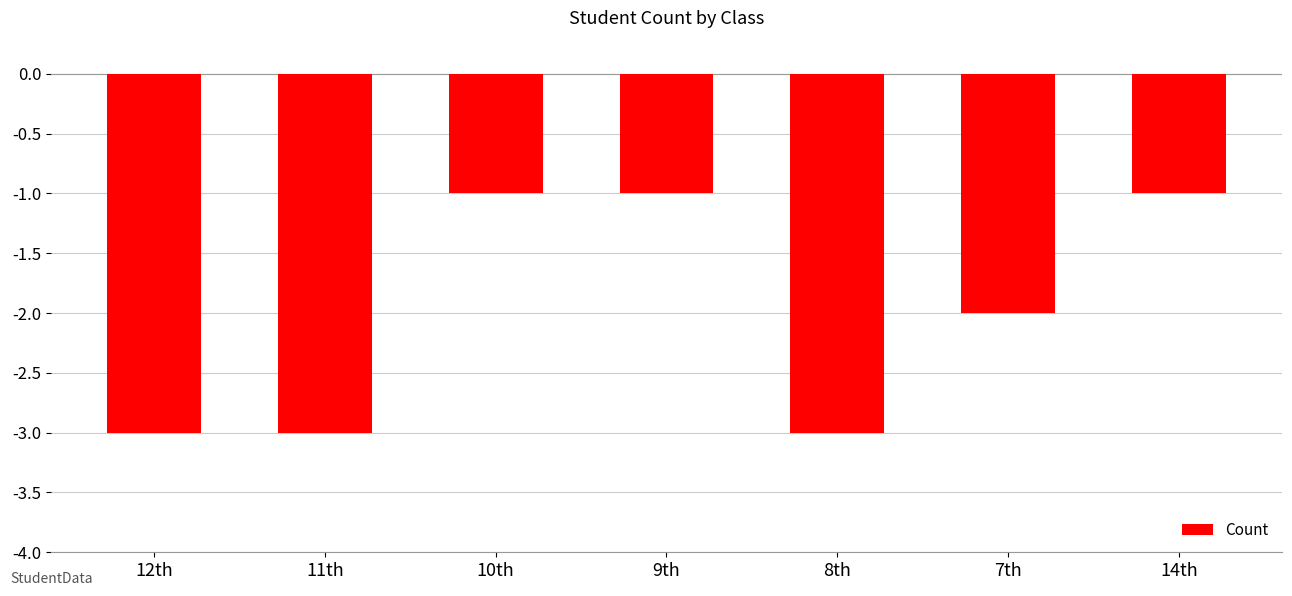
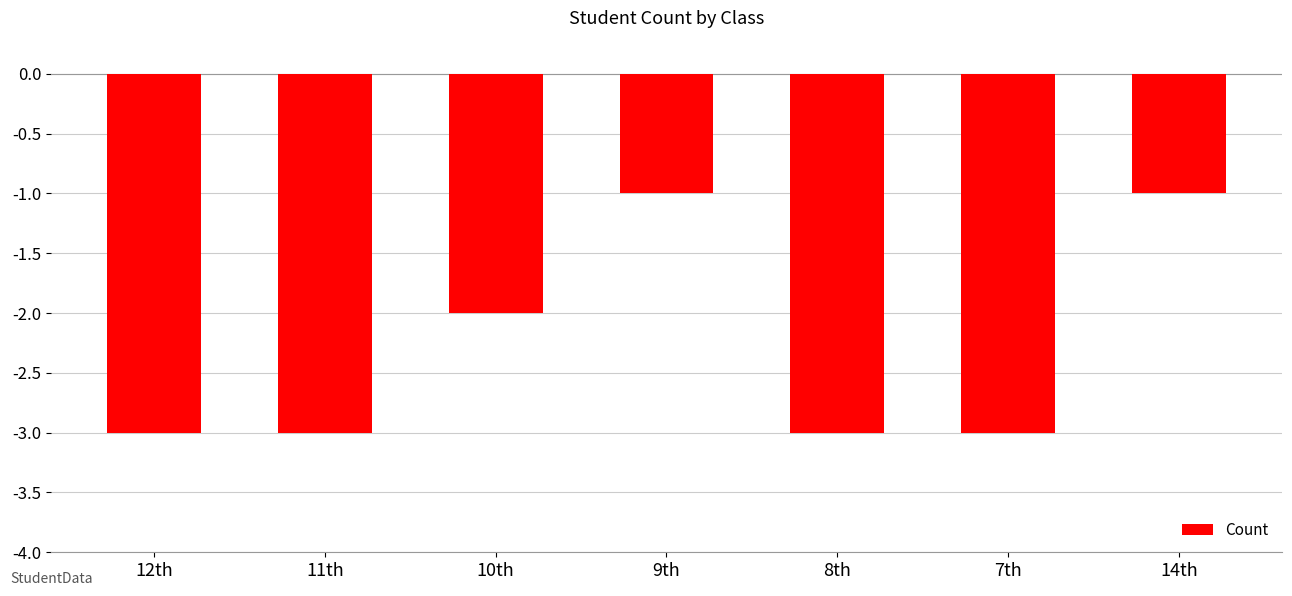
  {
    "12th": -3.00,
    "11th": -3.00,
-   "10th": -1.00,
+   "10th": -2.00,
    "9th": -1.00,
    "8th": -3.00,
-   "7th": -2.00,
+   "7th": -3.00,
    "14th": -1.00
  }
